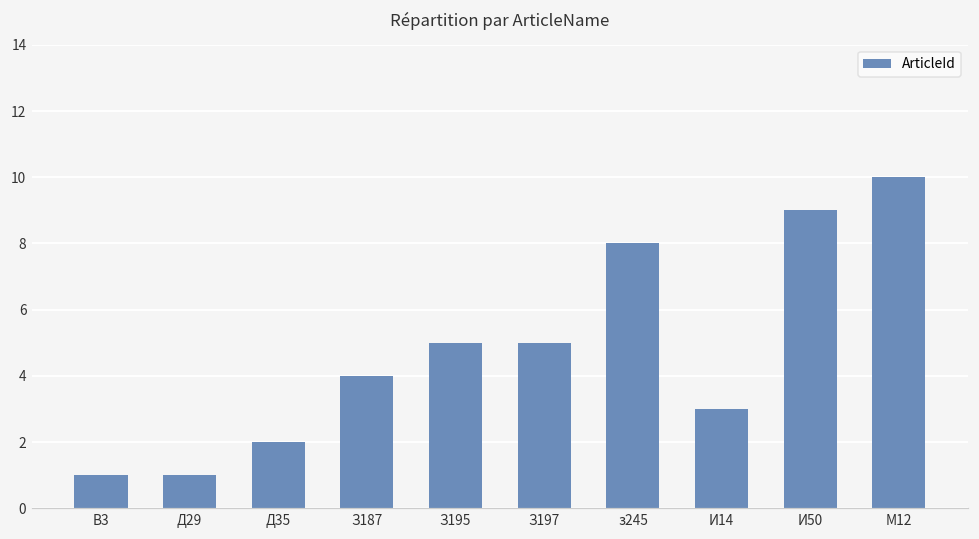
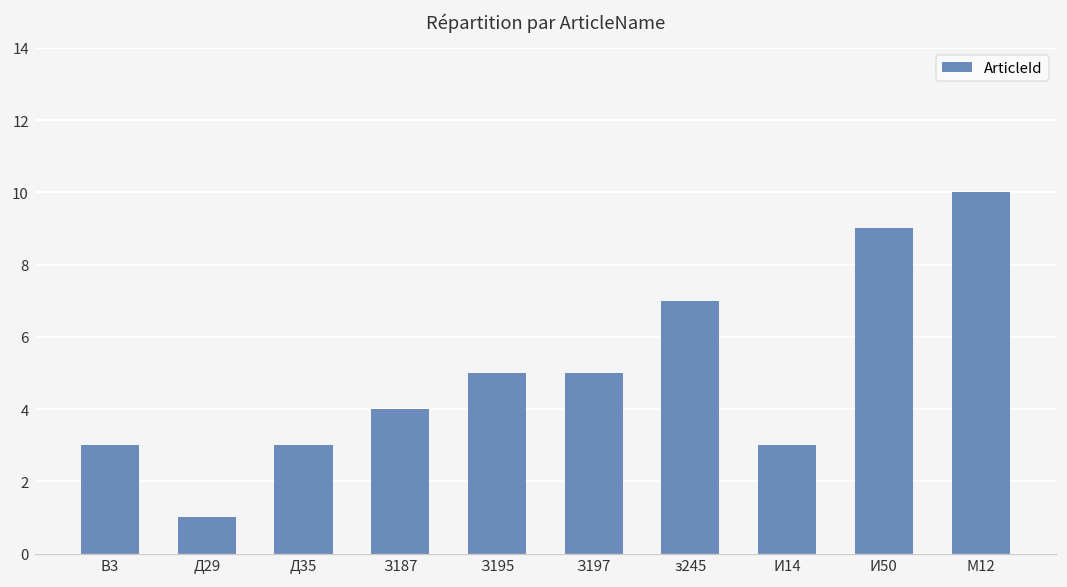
  {
-   "В3": 1,
+   "В3": 3,
    "Д29": 1,
-   "Д35": 2,
+   "Д35": 3,
    "З187": 4,
    "З195": 5,
    "З197": 5,
-   "з245": 8,
+   "з245": 7,
    "И14": 3,
    "И50": 9,
    "М12": 10
  }
